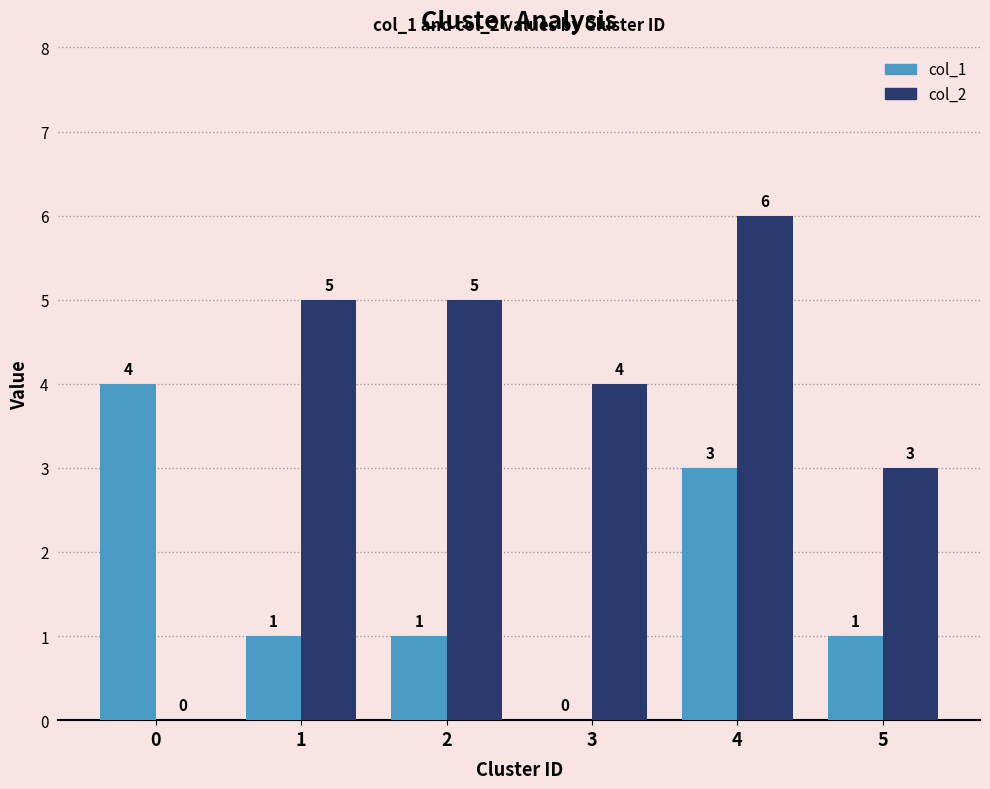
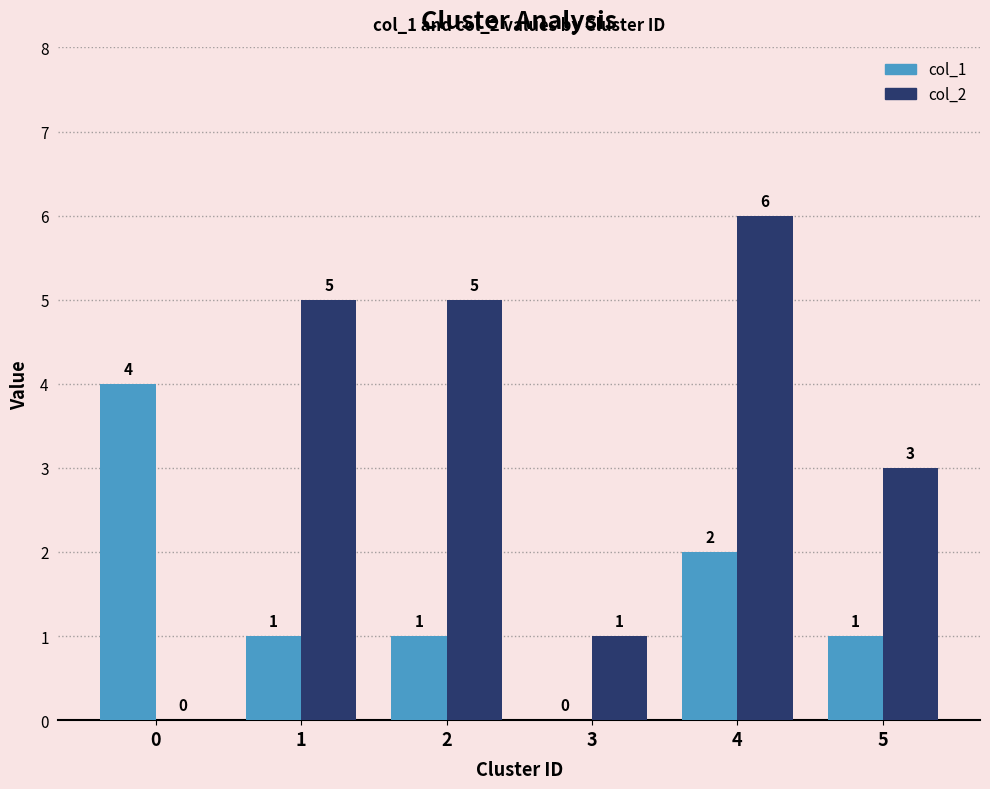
  {
    "col_1": {
      "0": 4,
      "1": 1,
      "2": 1,
      "3": 0,
-     "4": 3,
+     "4": 2,
      "5": 1
    },
    "col_2": {
      "0": 0,
      "1": 5,
      "2": 5,
-     "3": 4,
+     "3": 1,
      "4": 6,
      "5": 3
    }
  }
